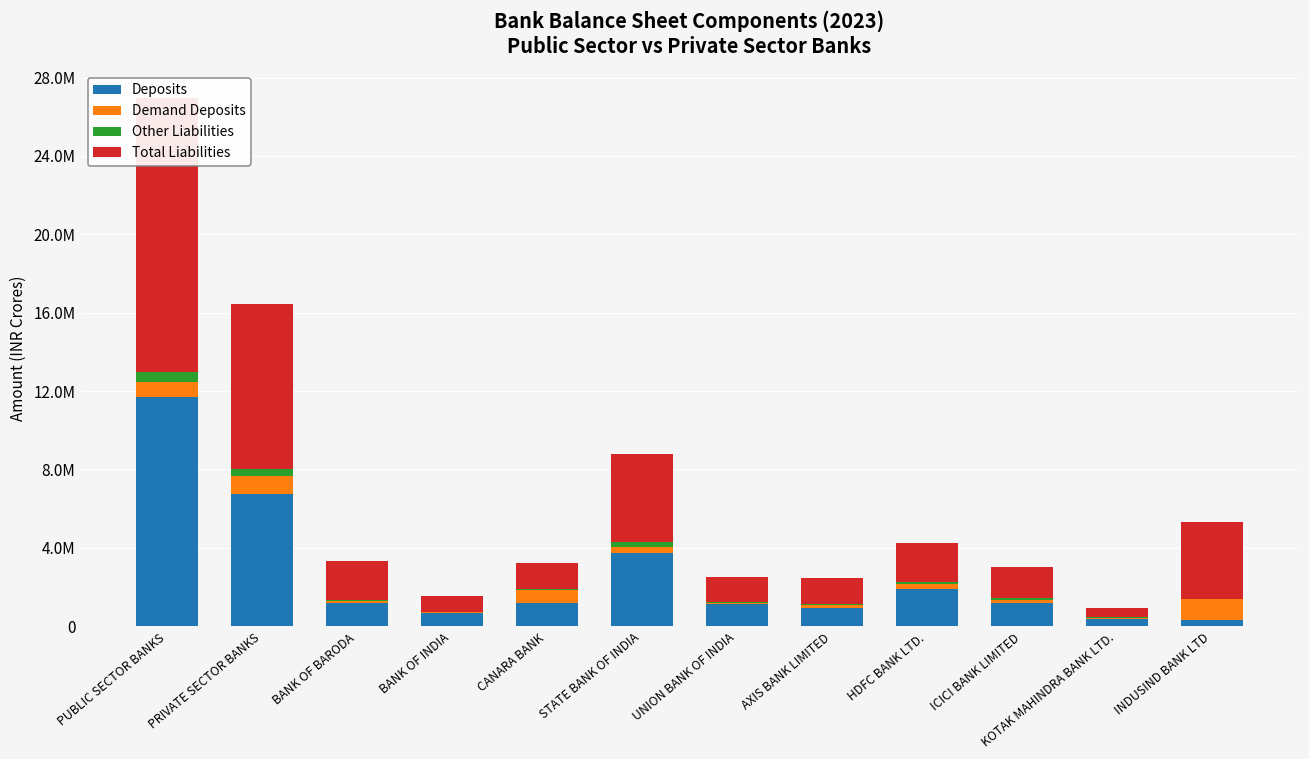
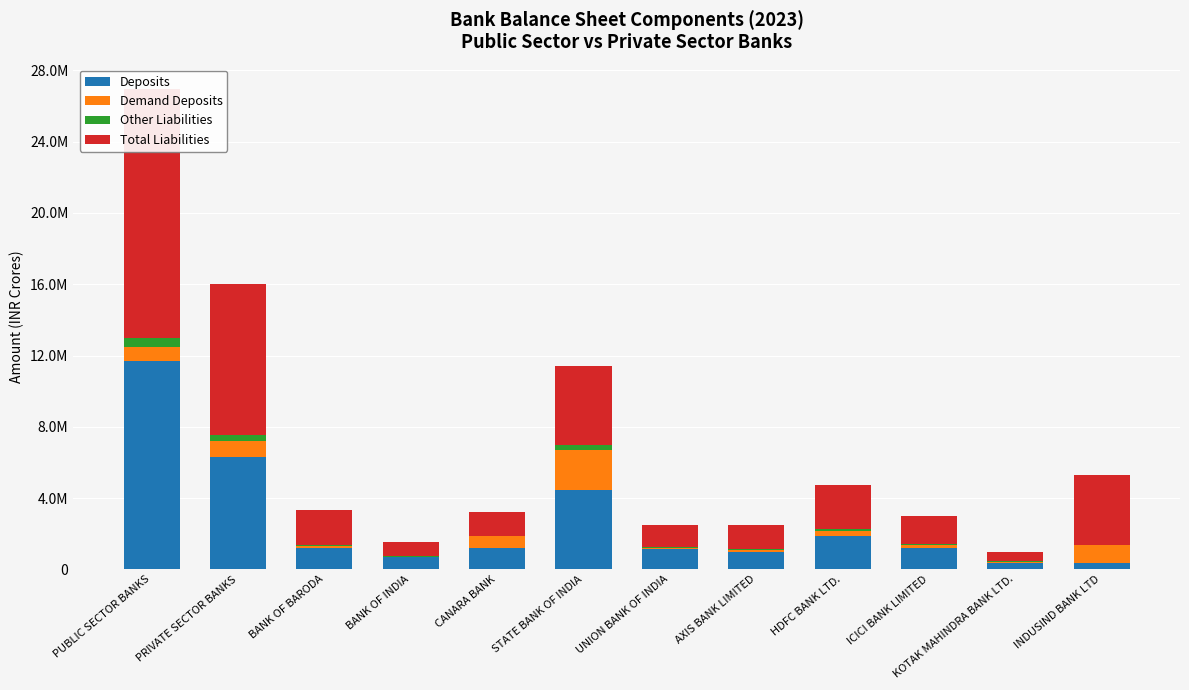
  {
    "Deposits": {
      "PUBLIC SECTOR BANKS": 11700000,
-     "PRIVATE SECTOR BANKS": 6800000,
+     "PRIVATE SECTOR BANKS": 6300000,
      "BANK OF BARODA": 1200000,
      "BANK OF INDIA": 700000,
      "CANARA BANK": 1200000,
-     "STATE BANK OF INDIA": 3700000,
+     "STATE BANK OF INDIA": 4400000,
      "UNION BANK OF INDIA": 1100000,
      "AXIS BANK LIMITED": 900000,
      "HDFC BANK LTD.": 1900000,
      "ICICI BANK LIMITED": 1200000,
      "KOTAK MAHINDRA BANK LTD.": 400000,
      "INDUSIND BANK LTD": 300000
    },
    "Demand Deposits": {
      "PUBLIC SECTOR BANKS": 700000,
      "PRIVATE SECTOR BANKS": 900000,
      "CANARA BANK": 700000,
-     "STATE BANK OF INDIA": 300000,
+     "STATE BANK OF INDIA": 2300000,
      "AXIS BANK LIMITED": 100000,
      "HDFC BANK LTD.": 300000,
      "ICICI BANK LIMITED": 200000,
      "INDUSIND BANK LTD": 1000000
    },
    "Other Liabilities": {
      "PUBLIC SECTOR BANKS": 500000,
      "PRIVATE SECTOR BANKS": 400000,
      "STATE BANK OF INDIA": 300000
    },
    "Total Liabilities": {
      "PRIVATE SECTOR BANKS": 8400000,
      "BANK OF BARODA": 2000000,
      "BANK OF INDIA": 800000,
      "CANARA BANK": 1300000,
      "STATE BANK OF INDIA": 4500000,
      "UNION BANK OF INDIA": 1300000,
      "AXIS BANK LIMITED": 1300000,
-     "HDFC BANK LTD.": 2000000,
+     "HDFC BANK LTD.": 2500000,
      "ICICI BANK LIMITED": 1600000,
      "KOTAK MAHINDRA BANK LTD.": 500000,
      "INDUSIND BANK LTD": 3900000
    }
  }
